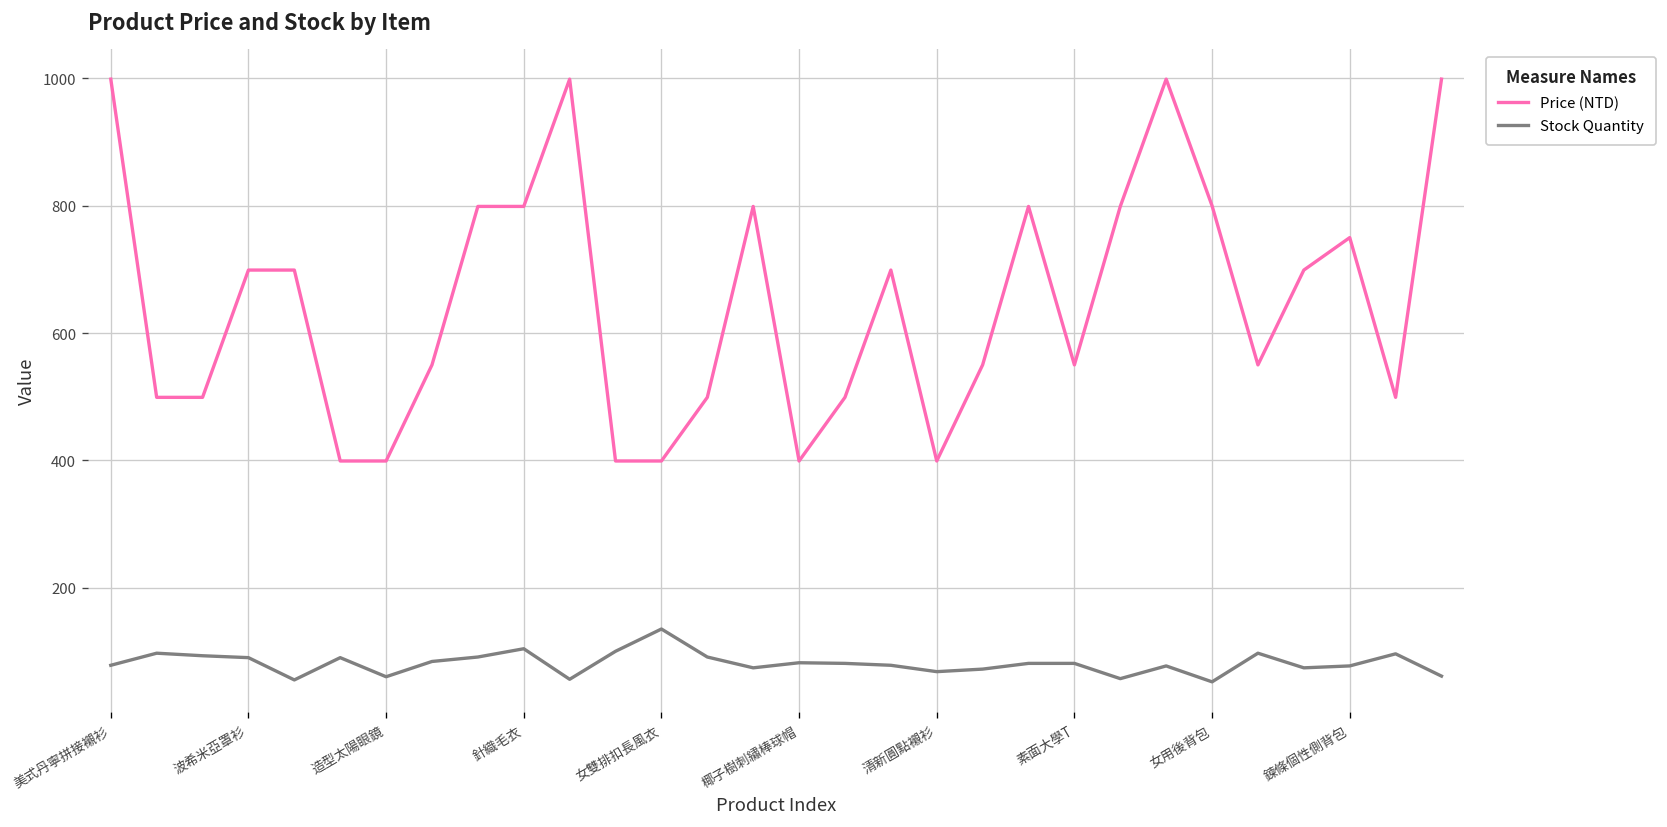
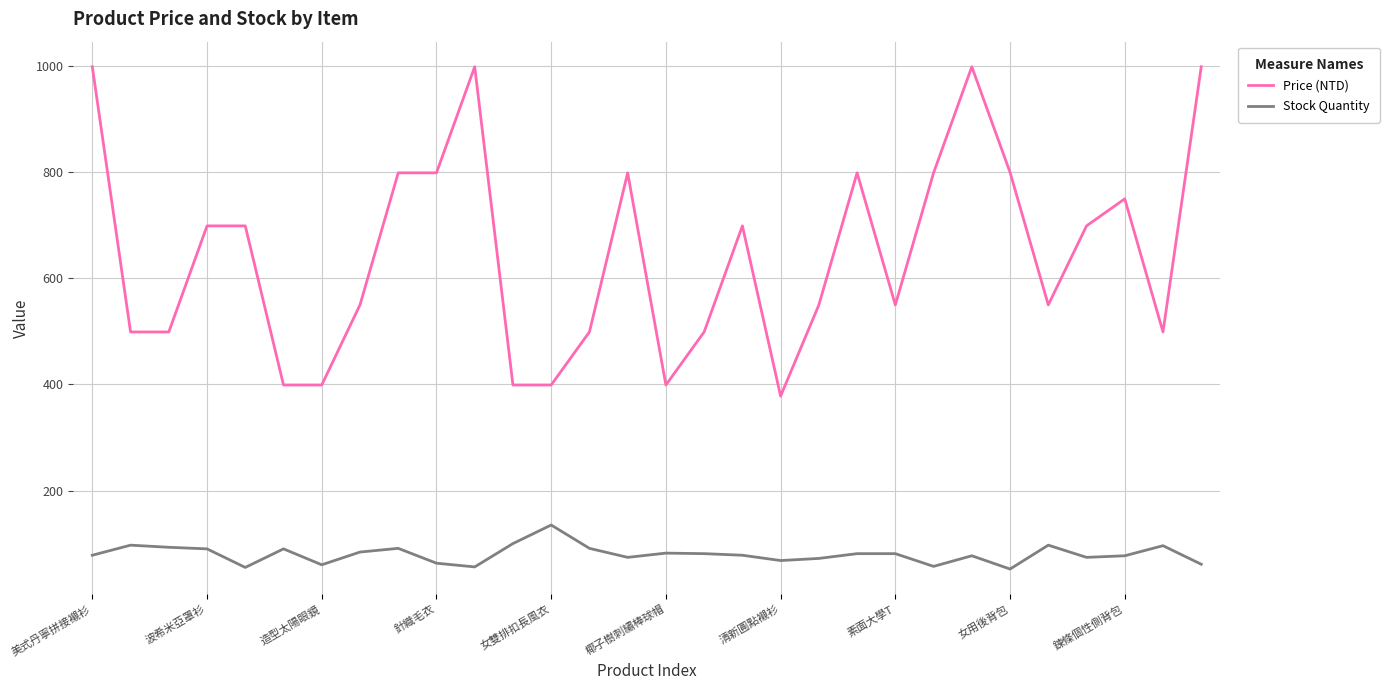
  {
    "Price (NTD)": {
      "美式丹寧拼接襯衫": 1000,
      "波希米亞罩衫": 700,
      "造型太陽眼鏡": 400,
      "針織毛衣": 800,
      "女雙排扣長風衣": 400,
      "椰子樹刺繡棒球帽": 400,
-     "清新圓點襯衫": 400,
+     "清新圓點襯衫": 380,
      "素面大學T": 550,
      "女用後背包": 800,
      "鍊條個性側背包": 750
    },
    "Stock Quantity": {
      "美式丹寧拼接襯衫": 80,
      "波希米亞罩衫": 90,
      "造型太陽眼鏡": 60,
-     "針織毛衣": 100,
+     "針織毛衣": 60,
      "女雙排扣長風衣": 140,
      "椰子樹刺繡棒球帽": 80,
      "清新圓點襯衫": 70,
      "素面大學T": 80,
      "女用後背包": 50,
      "鍊條個性側背包": 80
    }
  }
